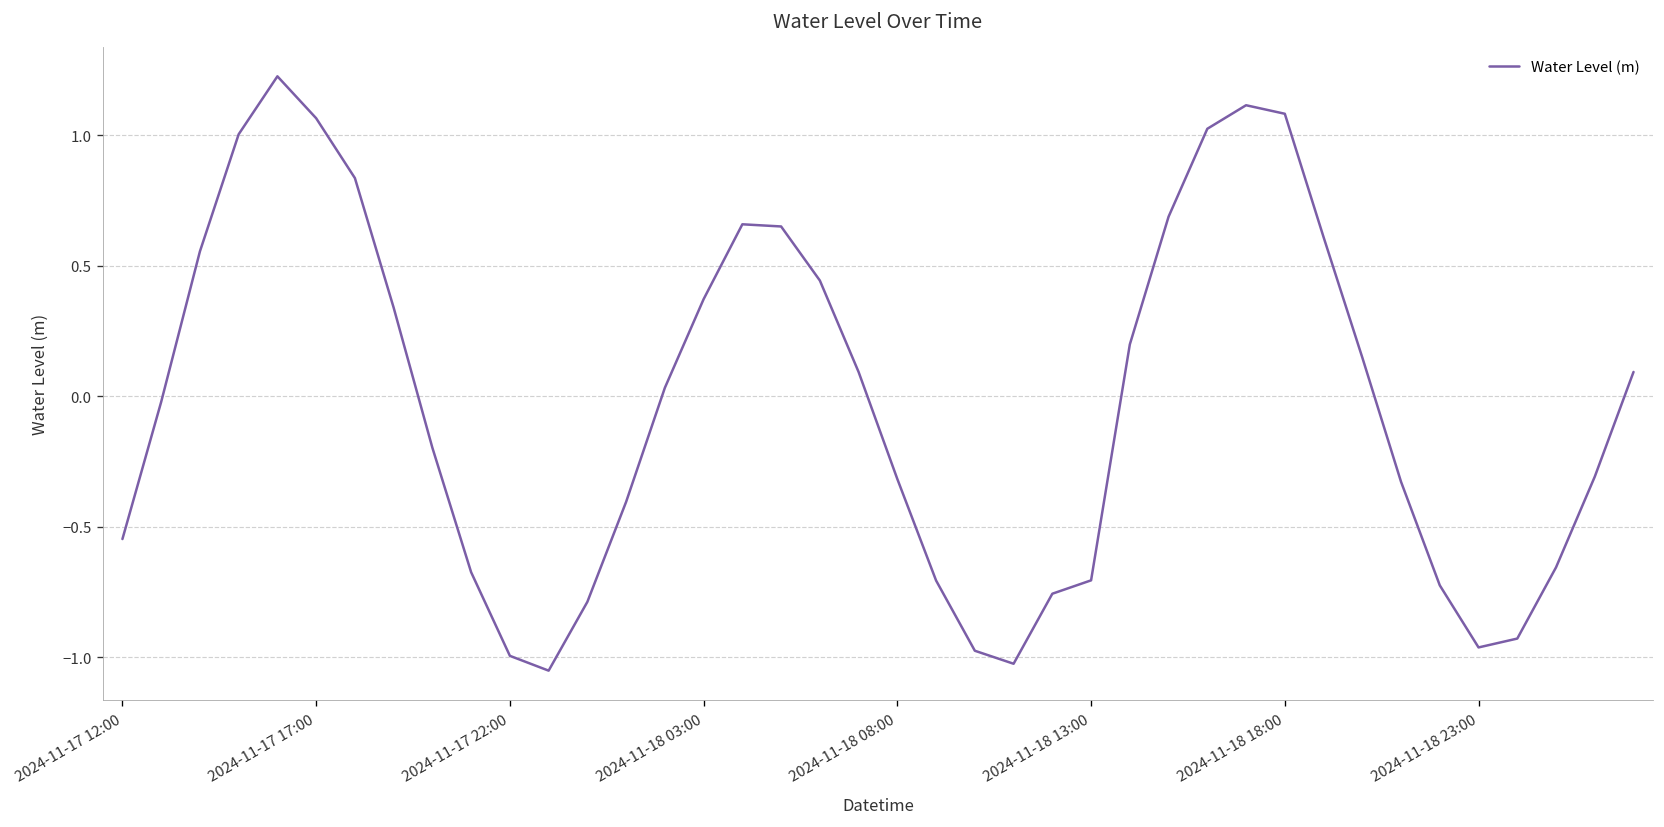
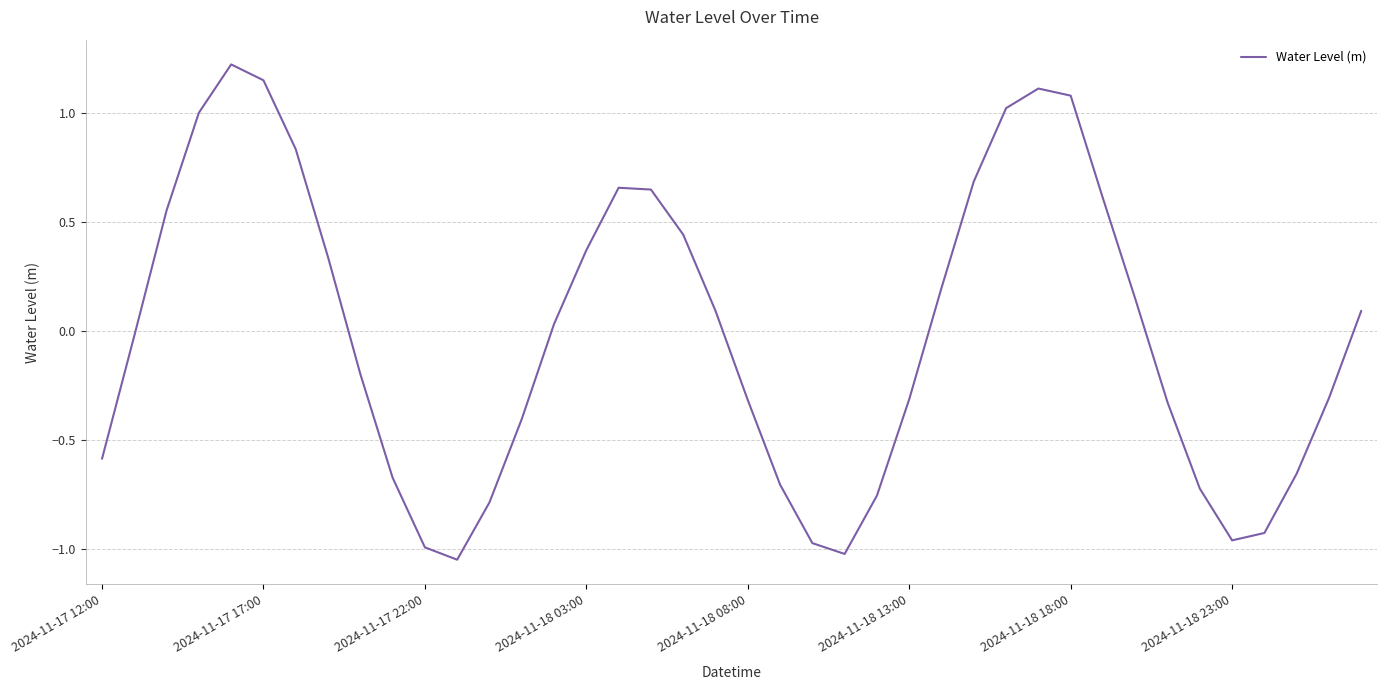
  {
-   "2024-11-17 12:00": -0.55,
-   "2024-11-17 17:00": 1.06,
+   "2024-11-17 12:00": -0.59,
+   "2024-11-17 17:00": 1.15,
    "2024-11-17 22:00": -0.99,
    "2024-11-18 03:00": 0.37,
    "2024-11-18 08:00": -0.32,
-   "2024-11-18 13:00": -0.71,
+   "2024-11-18 13:00": -0.31,
    "2024-11-18 18:00": 1.08,
    "2024-11-18 23:00": -0.96
  }
